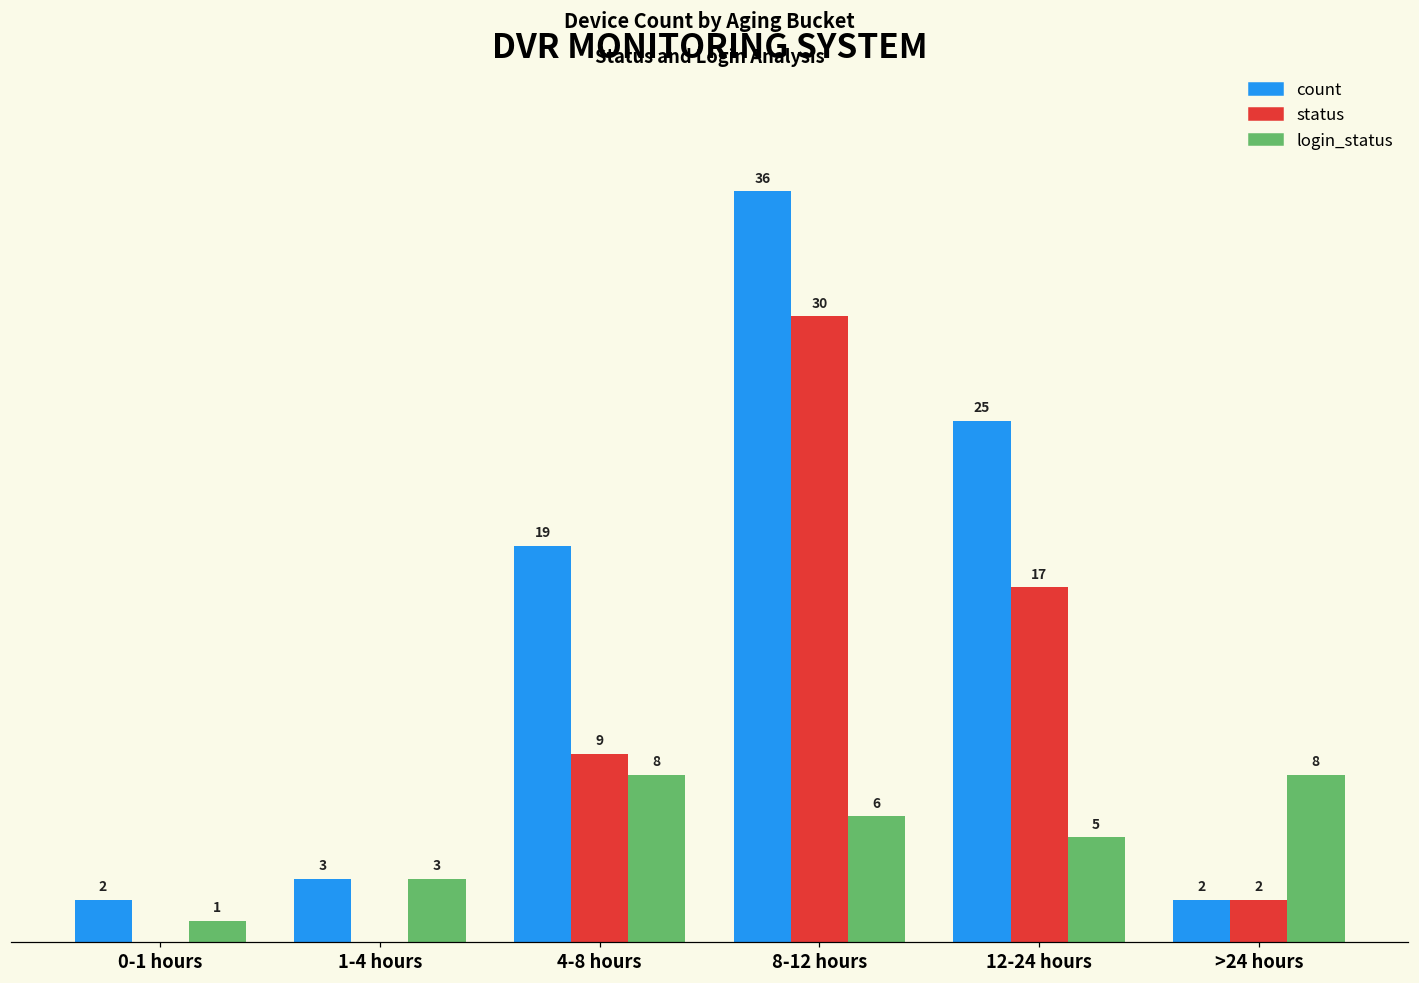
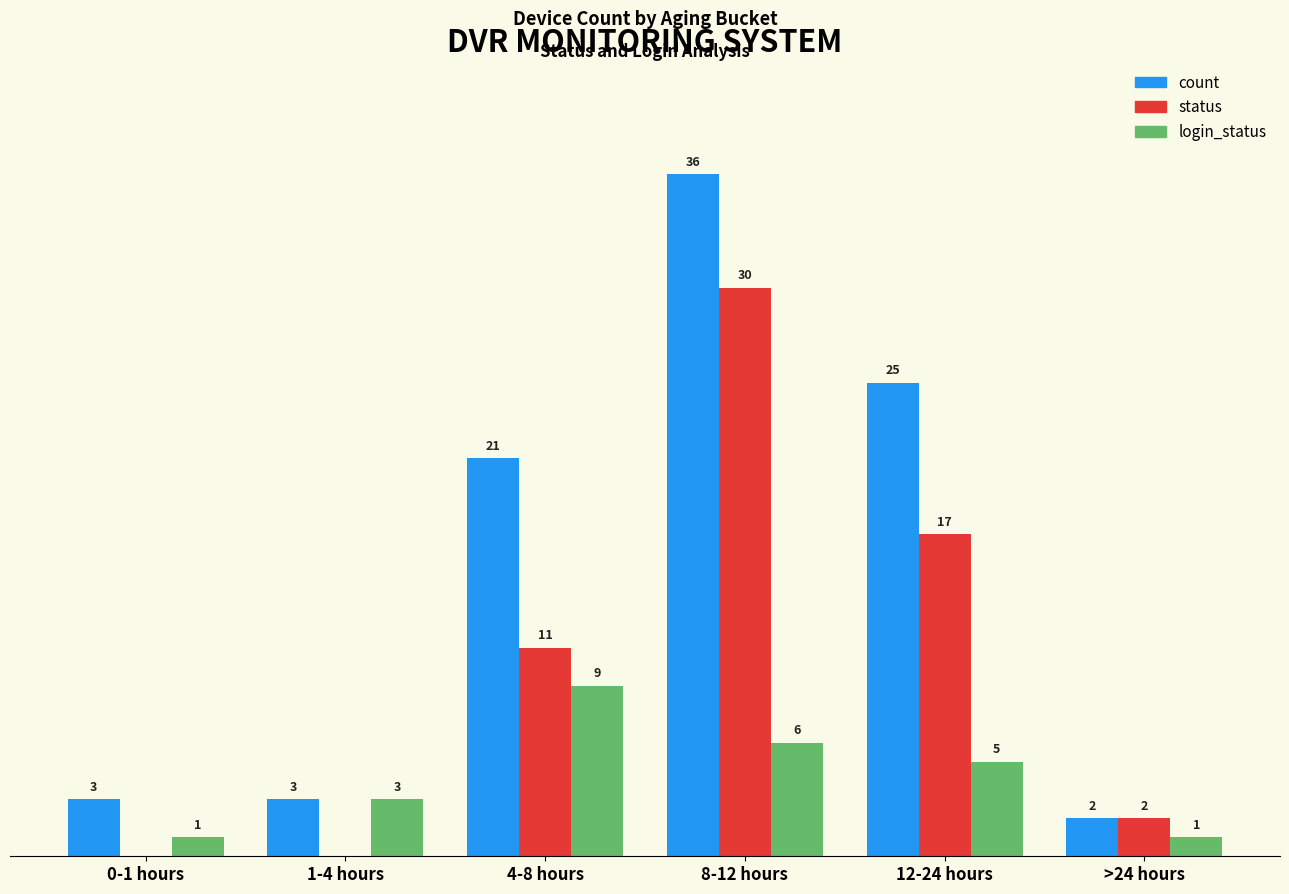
  {
    "count": {
-     "0-1 hours": 2,
+     "0-1 hours": 3,
      "1-4 hours": 3,
-     "4-8 hours": 19,
+     "4-8 hours": 21,
      "8-12 hours": 36,
      "12-24 hours": 25,
      ">24 hours": 2
    },
    "status": {
-     "4-8 hours": 9,
+     "4-8 hours": 11,
      "8-12 hours": 30,
      "12-24 hours": 17,
      ">24 hours": 2
    },
    "login_status": {
      "0-1 hours": 1,
      "1-4 hours": 3,
-     "4-8 hours": 8,
+     "4-8 hours": 9,
      "8-12 hours": 6,
      "12-24 hours": 5,
-     ">24 hours": 8
+     ">24 hours": 1
    }
  }
